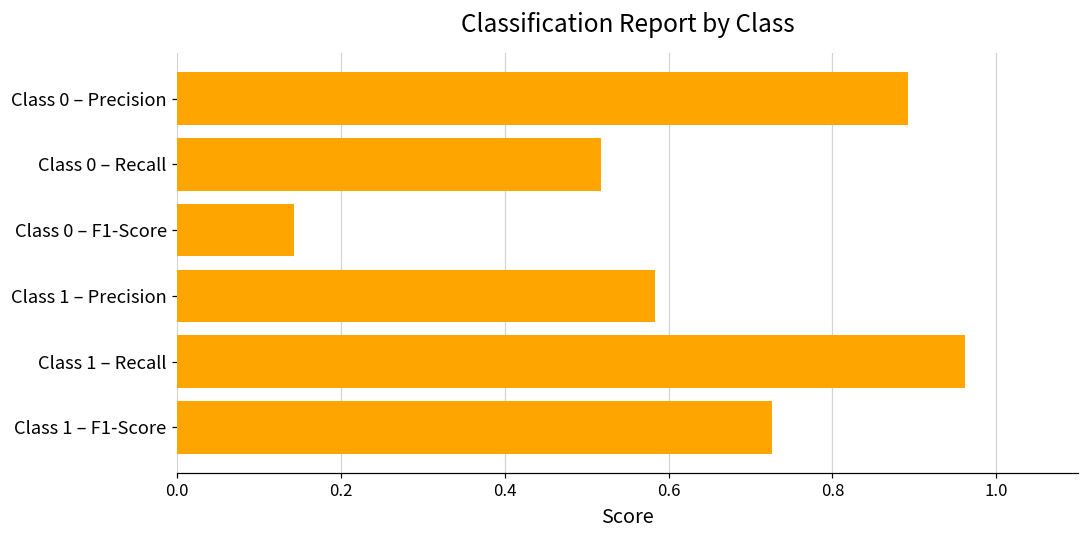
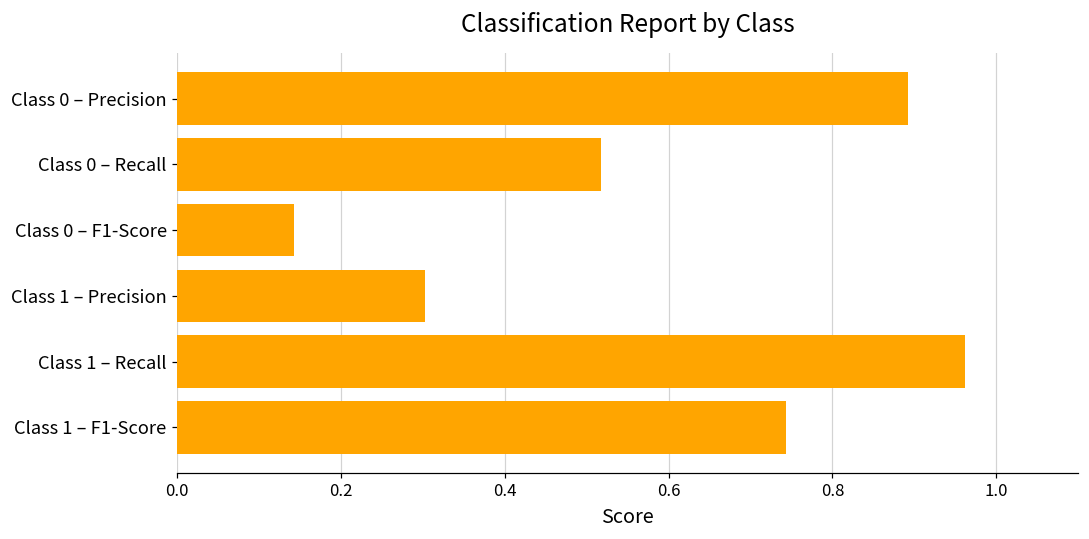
  {
    "Class 0 – Precision": 0.89,
    "Class 0 – Recall": 0.52,
    "Class 0 – F1-Score": 0.14,
-   "Class 1 – Precision": 0.58,
+   "Class 1 – Precision": 0.30,
    "Class 1 – Recall": 0.96,
-   "Class 1 – F1-Score": 0.73
+   "Class 1 – F1-Score": 0.74
  }
